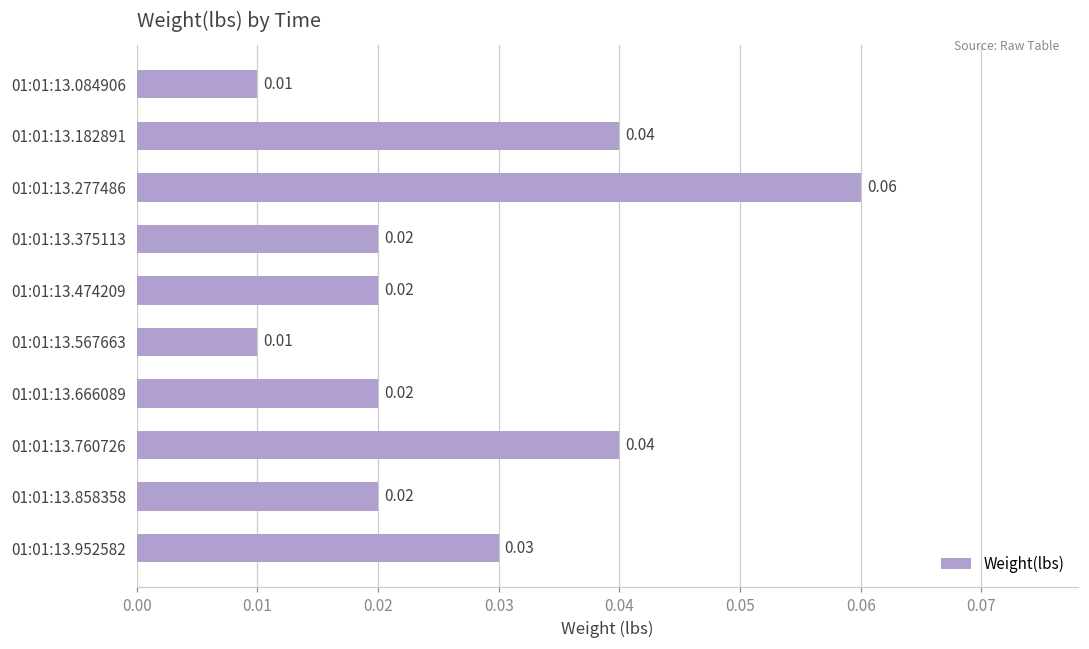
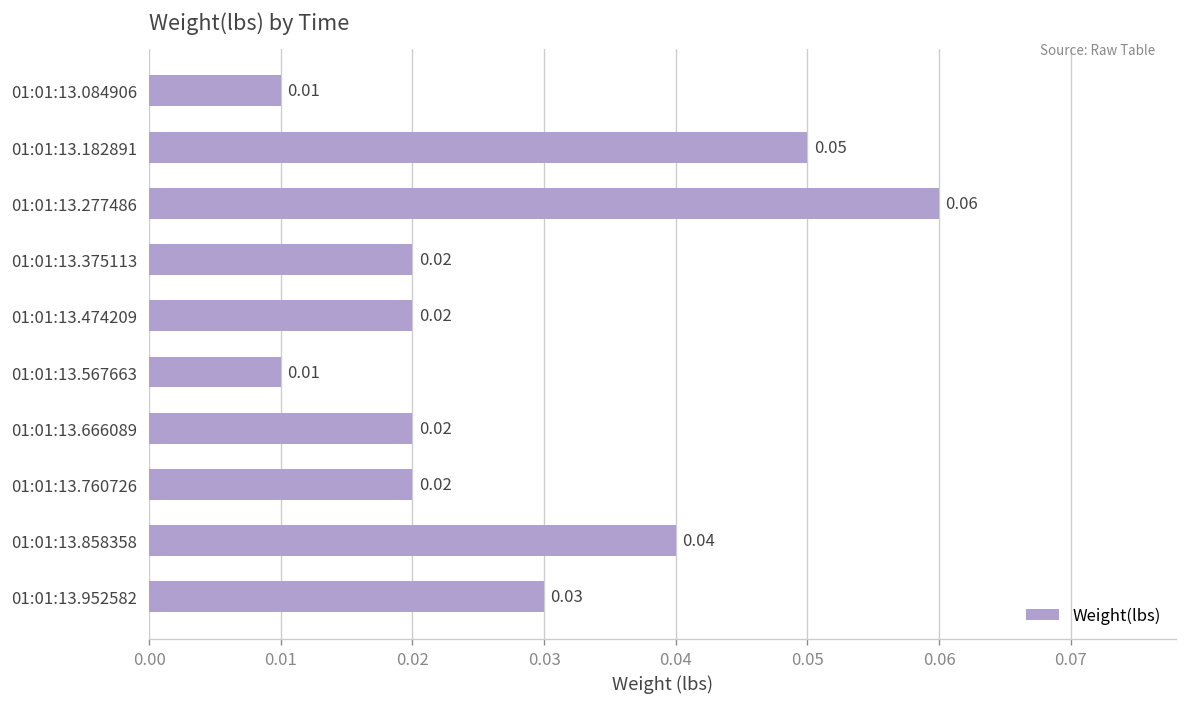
  {
    "01:01:13.084906": 0.01,
-   "01:01:13.182891": 0.04,
+   "01:01:13.182891": 0.05,
    "01:01:13.277486": 0.06,
    "01:01:13.375113": 0.02,
    "01:01:13.474209": 0.02,
    "01:01:13.567663": 0.01,
    "01:01:13.666089": 0.02,
-   "01:01:13.760726": 0.04,
-   "01:01:13.858358": 0.02,
+   "01:01:13.760726": 0.02,
+   "01:01:13.858358": 0.04,
    "01:01:13.952582": 0.03
  }
